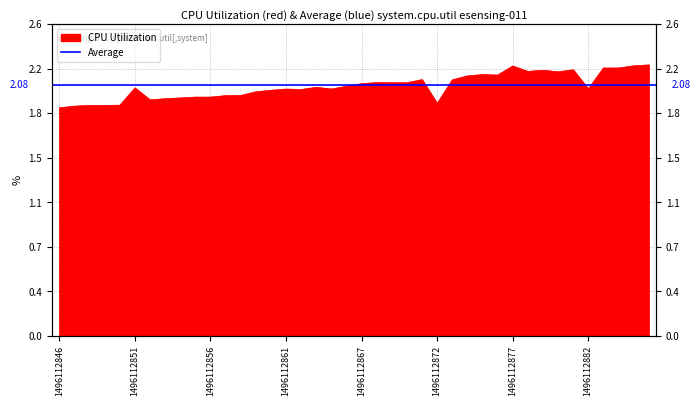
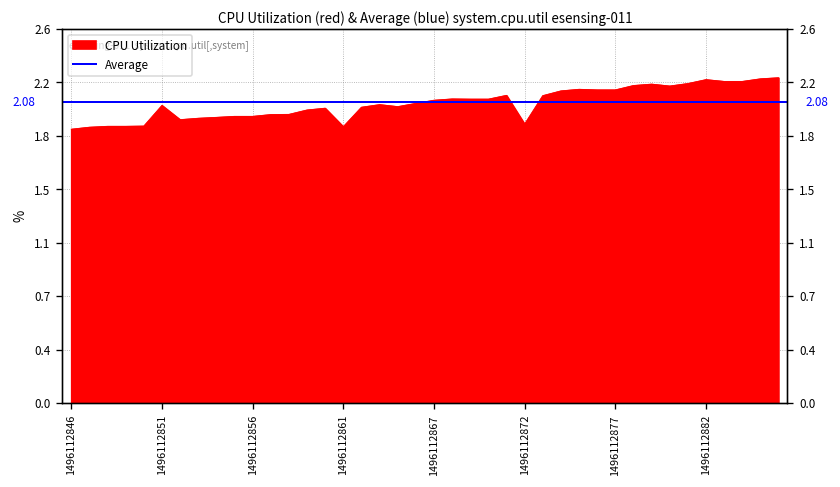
  {
    "1496112846": 1.89,
    "1496112851": 2.05,
    "1496112856": 1.98,
-   "1496112861": 2.04,
+   "1496112861": 1.91,
    "1496112867": 2.09,
    "1496112872": 1.93,
-   "1496112877": 2.24,
-   "1496112882": 2.05
+   "1496112877": 2.16,
+   "1496112882": 2.23
  }
